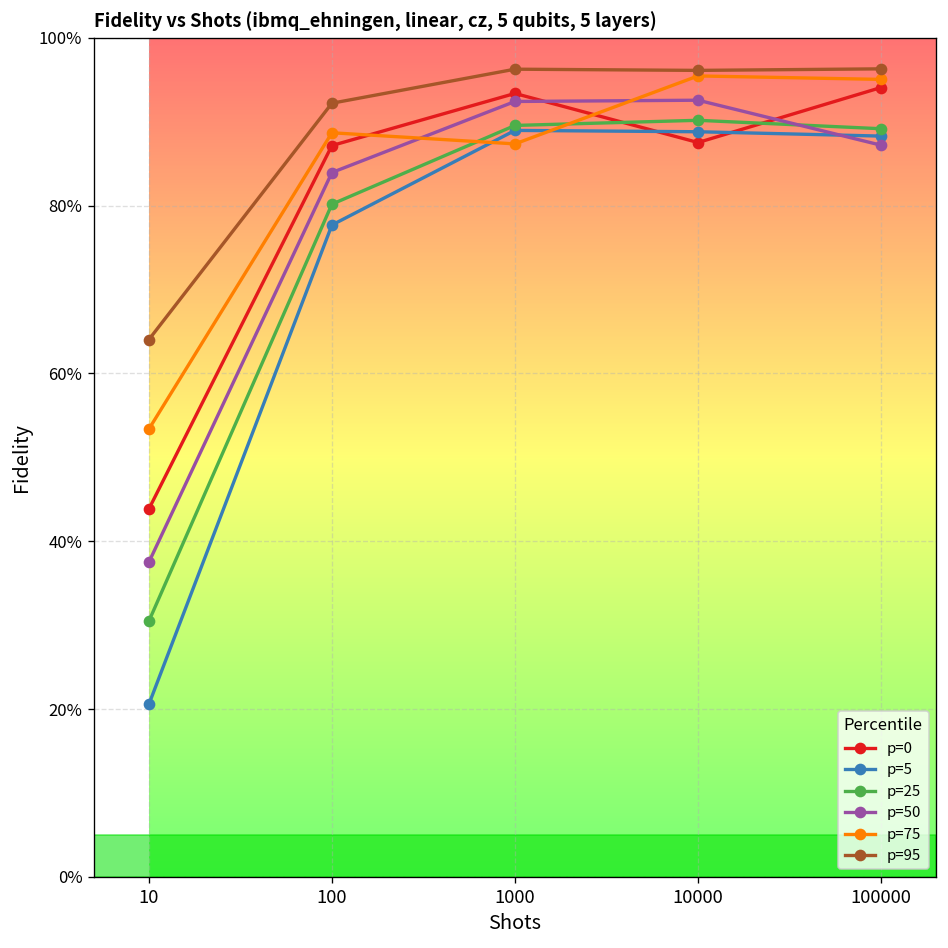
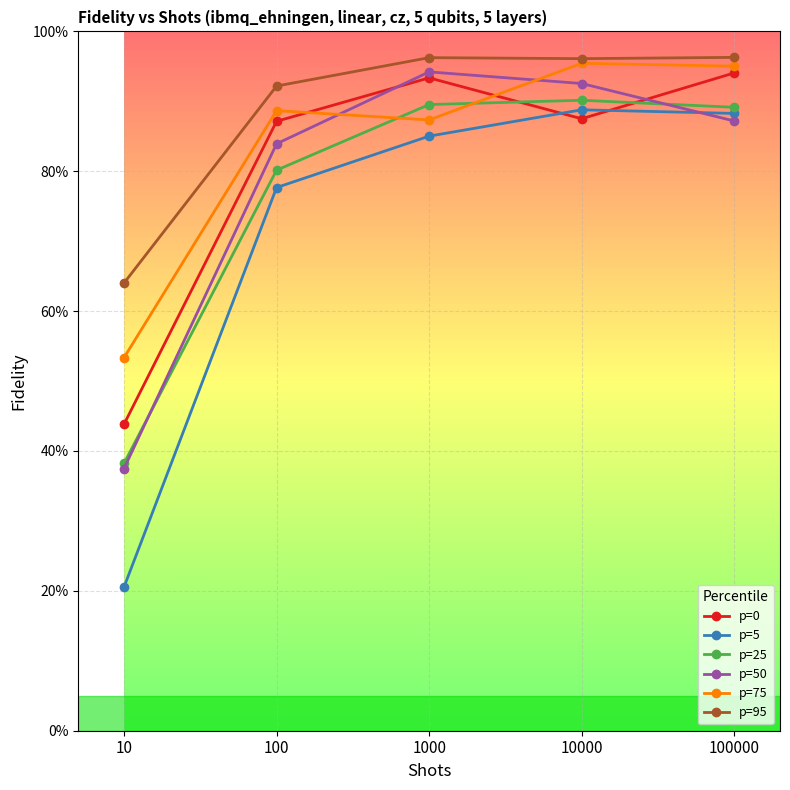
  {
    "p=0": {
      "10": "44%",
      "100": "87%",
      "1000": "93%",
      "10000": "88%",
      "100000": "94%"
    },
    "p=5": {
      "10": "21%",
      "100": "78%",
-     "1000": "89%",
+     "1000": "85%",
      "10000": "89%",
      "100000": "88%"
    },
    "p=25": {
-     "10": "30%",
+     "10": "38%",
      "100": "80%",
      "1000": "90%",
      "10000": "90%",
      "100000": "89%"
    },
    "p=50": {
      "10": "37%",
      "100": "84%",
-     "1000": "92%",
+     "1000": "94%",
      "10000": "93%",
      "100000": "87%"
    },
    "p=75": {
      "10": "53%",
      "100": "89%",
      "1000": "87%",
      "10000": "95%",
      "100000": "95%"
    },
    "p=95": {
      "10": "64%",
      "100": "92%",
      "1000": "96%",
      "10000": "96%",
      "100000": "96%"
    }
  }
